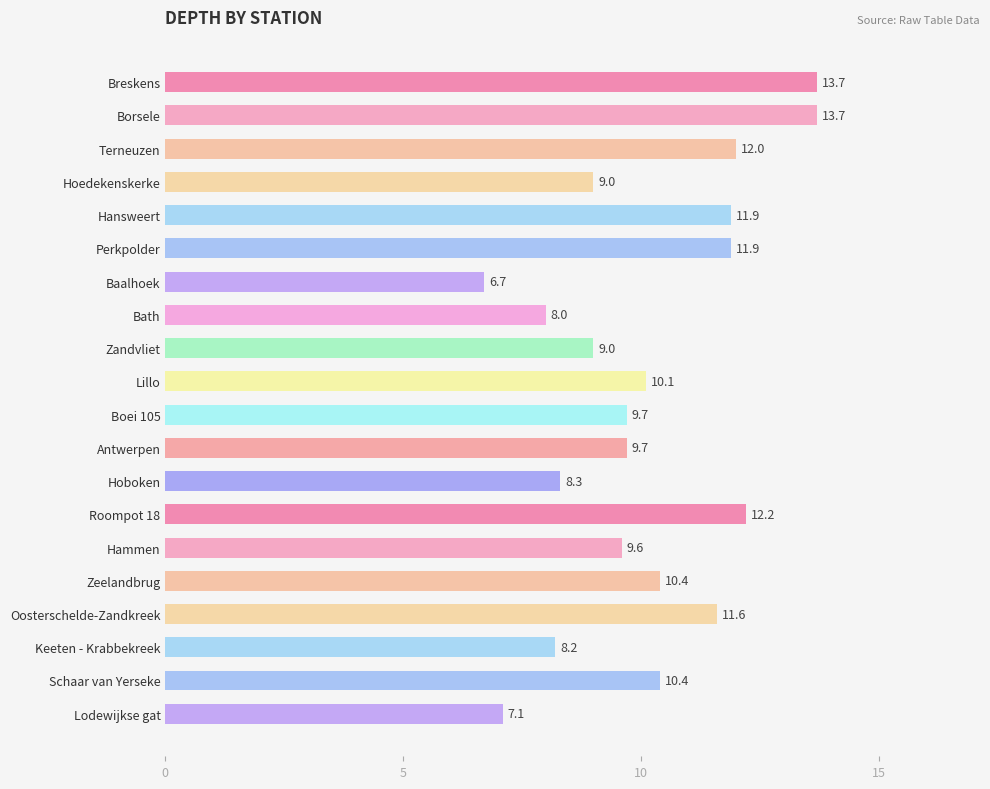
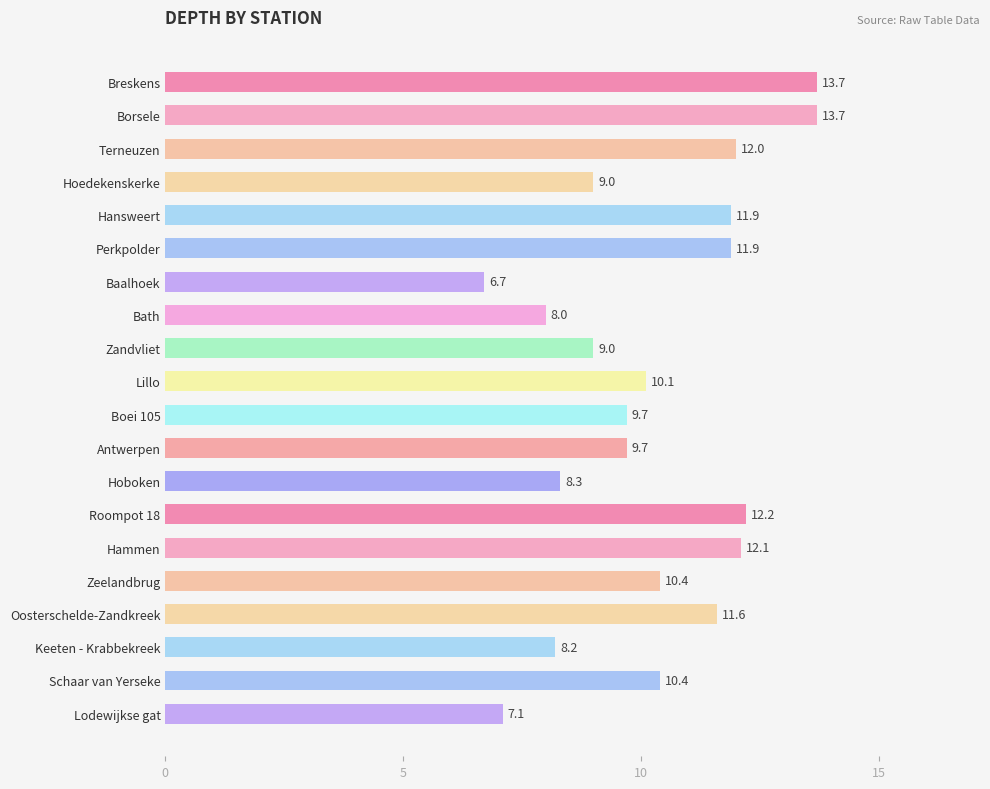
  {
    "Breskens": 13.7,
    "Borsele": 13.7,
    "Terneuzen": 12.0,
    "Hoedekenskerke": 9.0,
    "Hansweert": 11.9,
    "Perkpolder": 11.9,
    "Baalhoek": 6.7,
    "Bath": 8.0,
    "Zandvliet": 9.0,
    "Lillo": 10.1,
    "Boei 105": 9.7,
    "Antwerpen": 9.7,
    "Hoboken": 8.3,
    "Roompot 18": 12.2,
-   "Hammen": 9.6,
+   "Hammen": 12.1,
    "Zeelandbrug": 10.4,
    "Oosterschelde-Zandkreek": 11.6,
    "Keeten - Krabbekreek": 8.2,
    "Schaar van Yerseke": 10.4,
    "Lodewijkse gat": 7.1
  }
